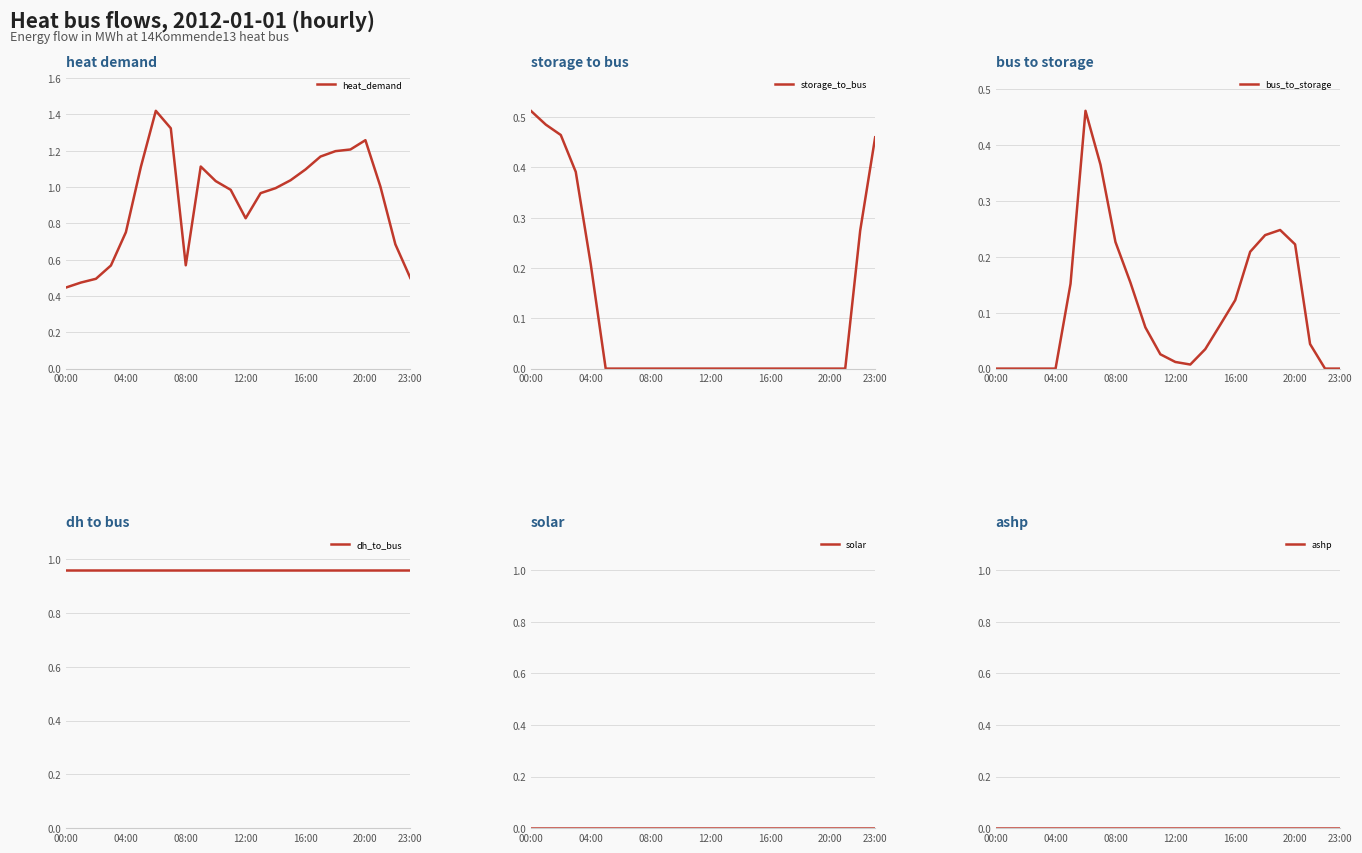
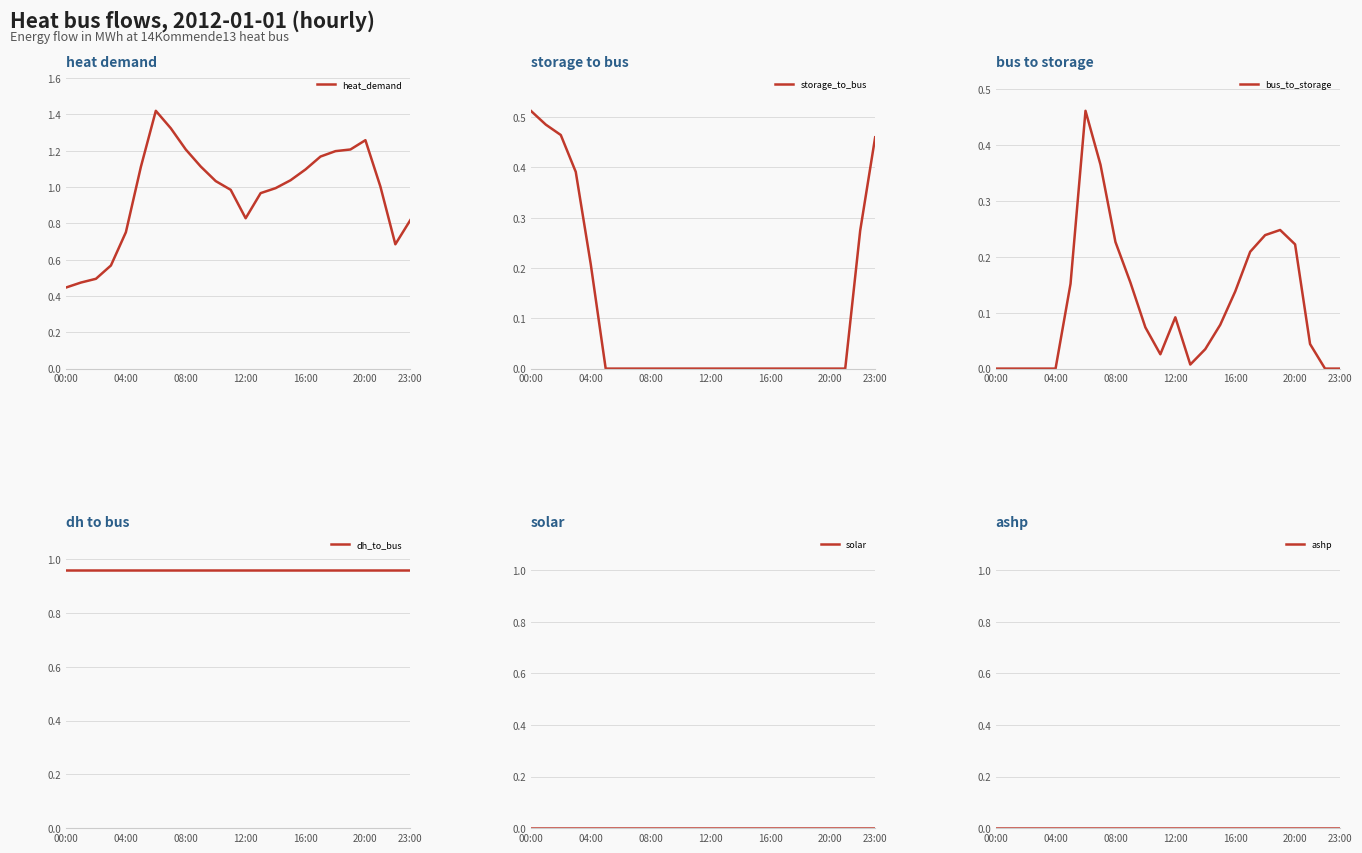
  {
    "heat demand": {
      "00:00": 0.45,
      "04:00": 0.75,
-     "08:00": 0.57,
+     "08:00": 1.21,
      "12:00": 0.83,
      "16:00": 1.10,
      "20:00": 1.26,
-     "23:00": 0.50
+     "23:00": 0.82
    },
    "storage to bus": {
      "00:00": 0.51,
      "04:00": 0.21,
      "08:00": 0.00,
      "12:00": 0.00,
      "16:00": 0.00,
      "20:00": 0.00,
      "23:00": 0.46
    },
    "bus to storage": {
      "00:00": 0.00,
      "04:00": 0.00,
      "08:00": 0.23,
-     "12:00": 0.01,
-     "16:00": 0.12,
+     "12:00": 0.09,
+     "16:00": 0.14,
      "20:00": 0.22,
      "23:00": 0.00
    },
    "dh to bus": {
      "00:00": 0.96,
      "04:00": 0.96,
      "08:00": 0.96,
      "12:00": 0.96,
      "16:00": 0.96,
      "20:00": 0.96,
      "23:00": 0.96
    },
    "solar": {
      "00:00": 0.00,
      "04:00": 0.00,
      "08:00": 0.00,
      "12:00": 0.00,
      "16:00": 0.00,
      "20:00": 0.00,
      "23:00": 0.00
    },
    "ashp": {
      "00:00": 0.00,
      "04:00": 0.00,
      "08:00": 0.00,
      "12:00": 0.00,
      "16:00": 0.00,
      "20:00": 0.00,
      "23:00": 0.00
    }
  }
